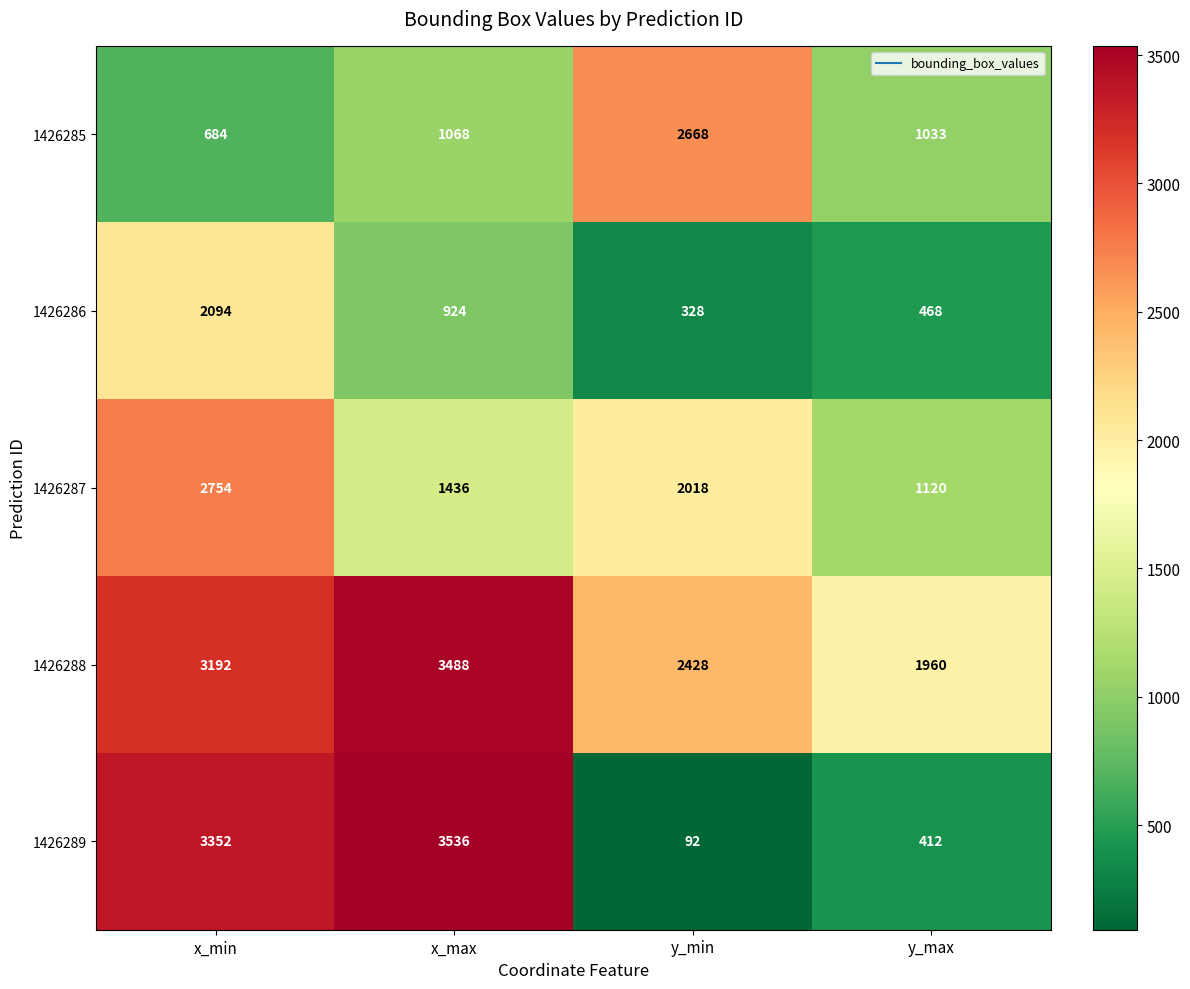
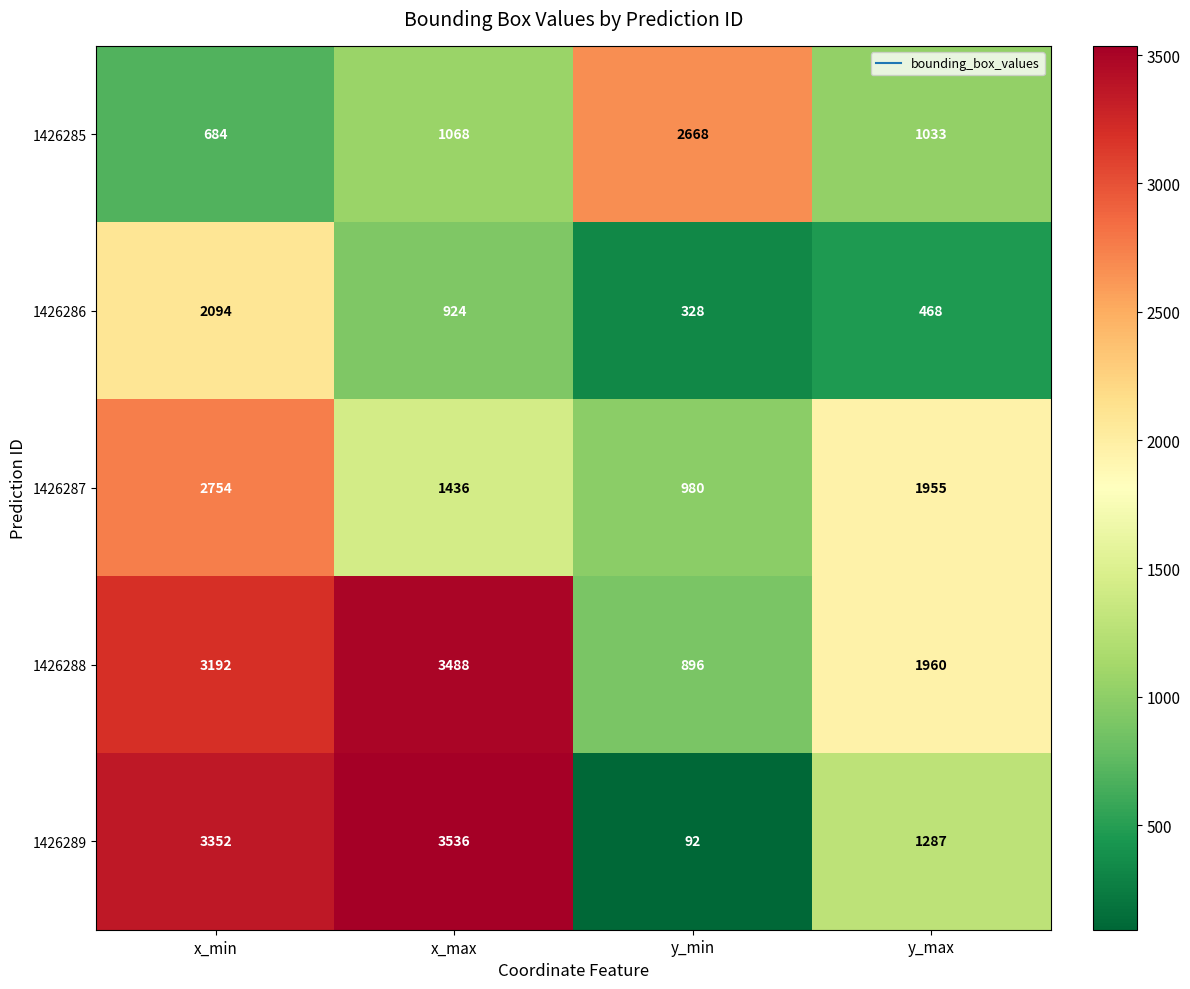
  {
    "1426285": {
      "x_min": 684,
      "x_max": 1068,
      "y_min": 2668,
      "y_max": 1033
    },
    "1426286": {
      "x_min": 2094,
      "x_max": 924,
      "y_min": 328,
      "y_max": 468
    },
    "1426287": {
      "x_min": 2754,
      "x_max": 1436,
-     "y_min": 2018,
-     "y_max": 1120
+     "y_min": 980,
+     "y_max": 1955
    },
    "1426288": {
      "x_min": 3192,
      "x_max": 3488,
-     "y_min": 2428,
+     "y_min": 896,
      "y_max": 1960
    },
    "1426289": {
      "x_min": 3352,
      "x_max": 3536,
      "y_min": 92,
-     "y_max": 412
+     "y_max": 1287
    }
  }
